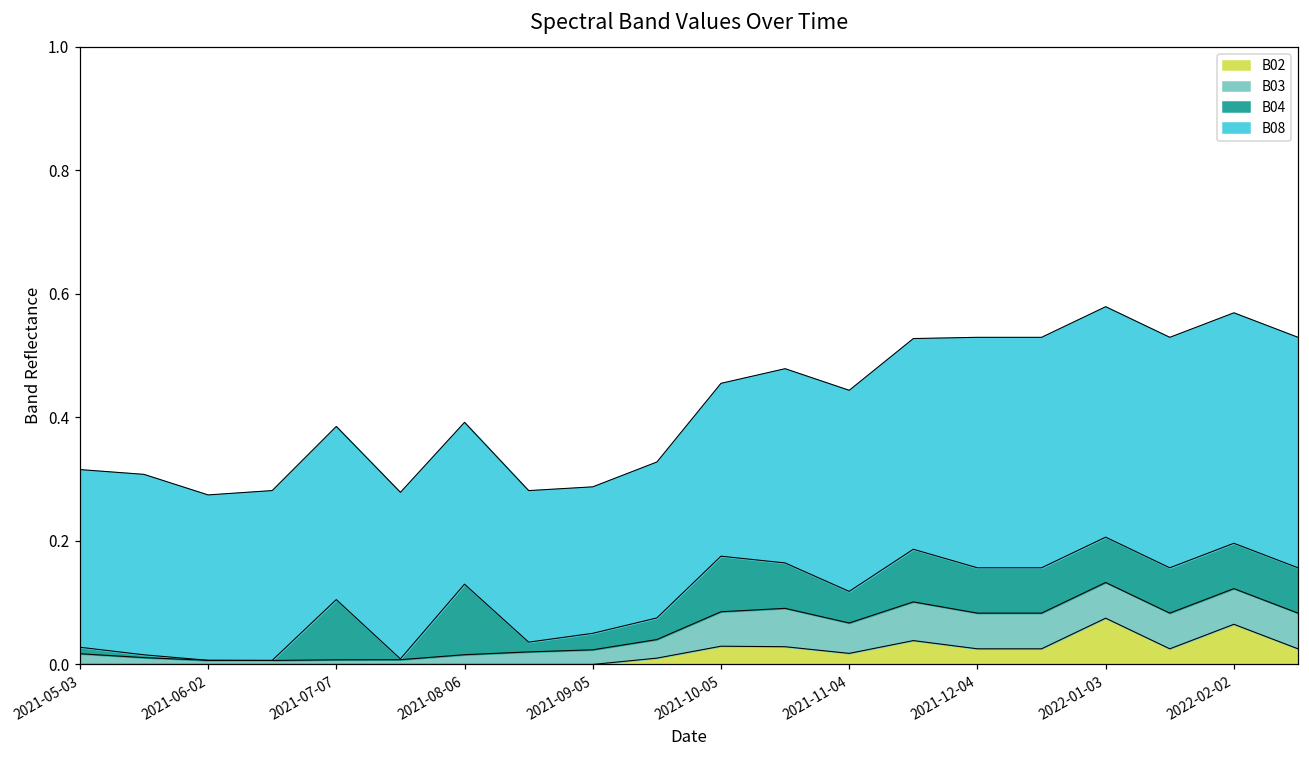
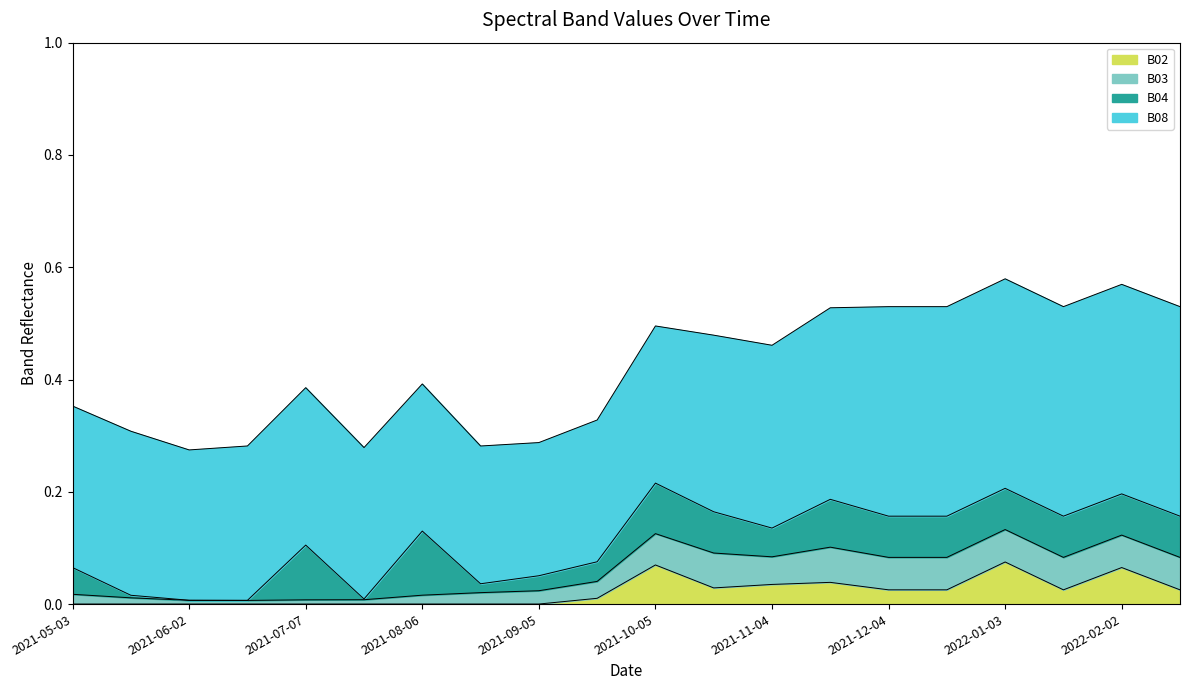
  {
    "B02": {
      "2021-05-03": 0.00,
      "2021-06-02": 0.00,
      "2021-07-07": 0.00,
      "2021-08-06": 0.00,
      "2021-09-05": 0.00,
-     "2021-10-05": 0.03,
-     "2021-11-04": 0.02,
+     "2021-10-05": 0.07,
+     "2021-11-04": 0.04,
      "2021-12-04": 0.03,
      "2022-01-03": 0.08,
      "2022-02-02": 0.07
    },
    "B04": {
-     "2021-05-03": 0.01,
+     "2021-05-03": 0.05,
      "2021-07-07": 0.11,
      "2021-08-06": 0.13,
      "2021-09-05": 0.05,
      "2021-12-04": 0.16,
      "2022-01-03": 0.21,
      "2022-02-02": 0.20
    }
  }
